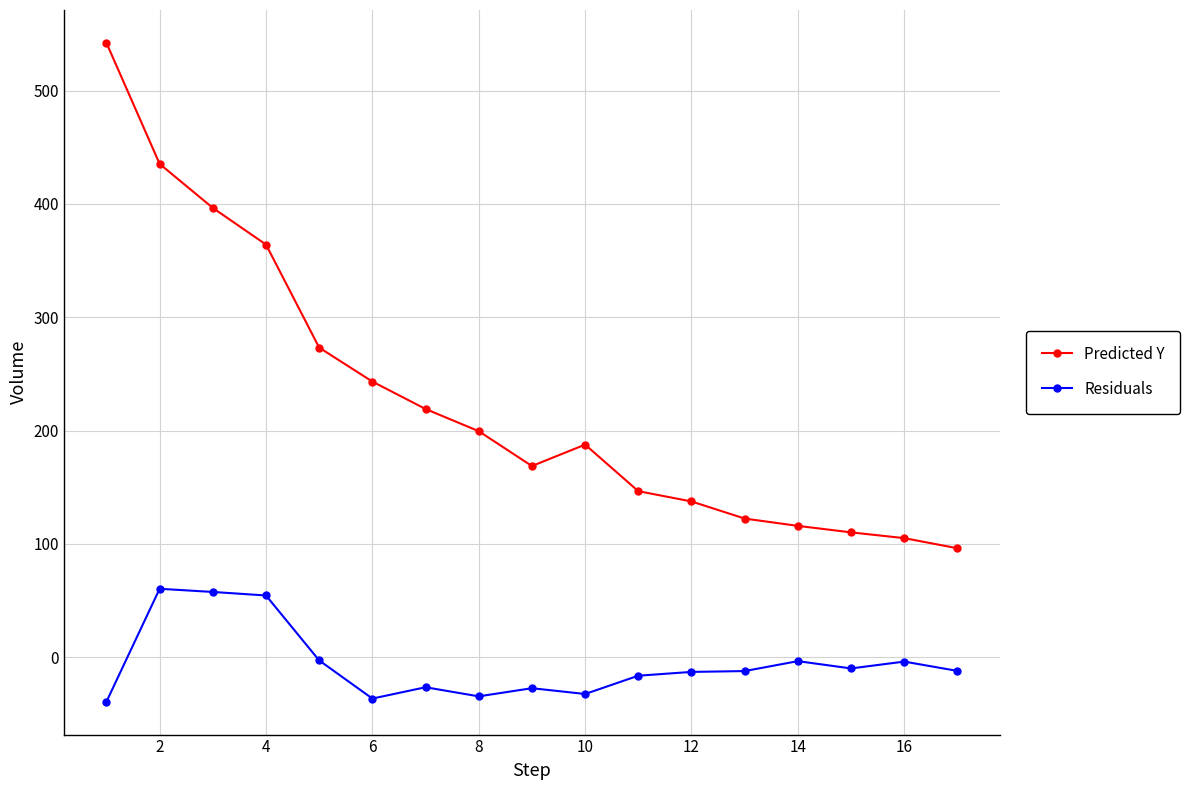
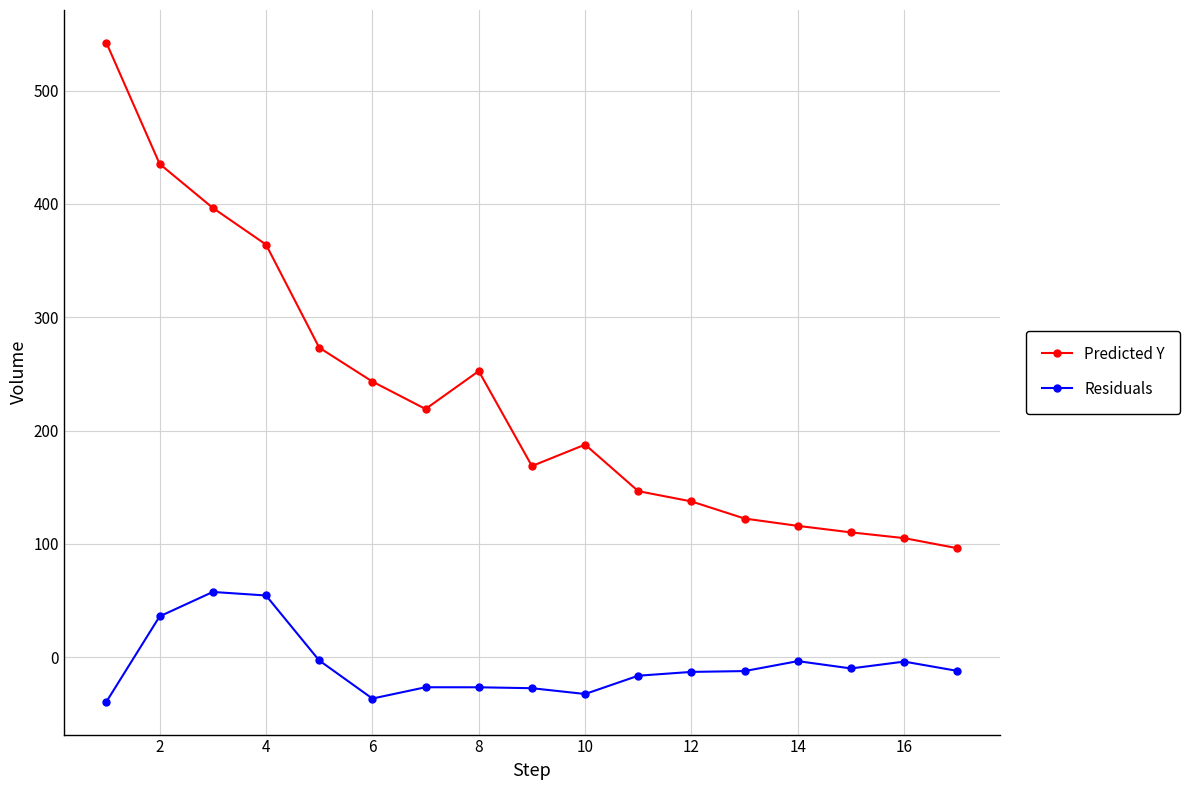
  {
    "Predicted Y": {
      "2": 435,
      "4": 364,
      "6": 243,
-     "8": 199,
+     "8": 252,
      "10": 188,
      "12": 137,
      "14": 116,
      "16": 105
    },
    "Residuals": {
-     "2": 60,
+     "2": 36,
      "4": 54,
      "6": -37,
-     "8": -35,
+     "8": -27,
      "10": -32,
      "12": -13,
      "14": -3,
      "16": -4
    }
  }
